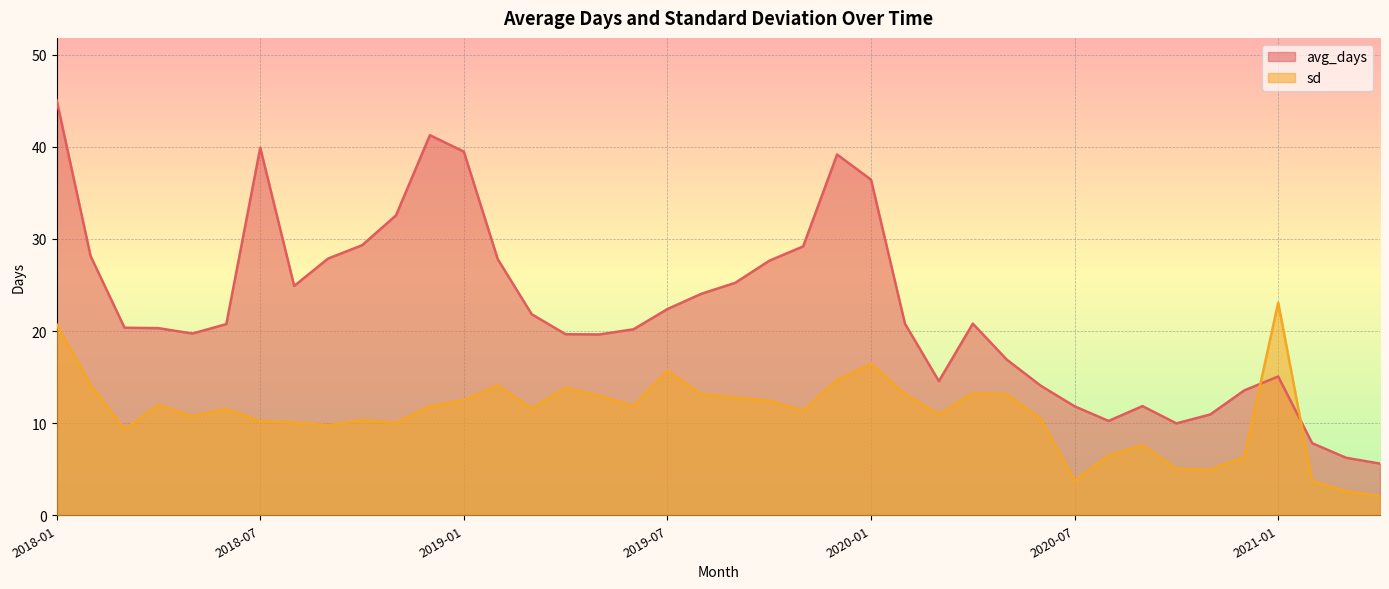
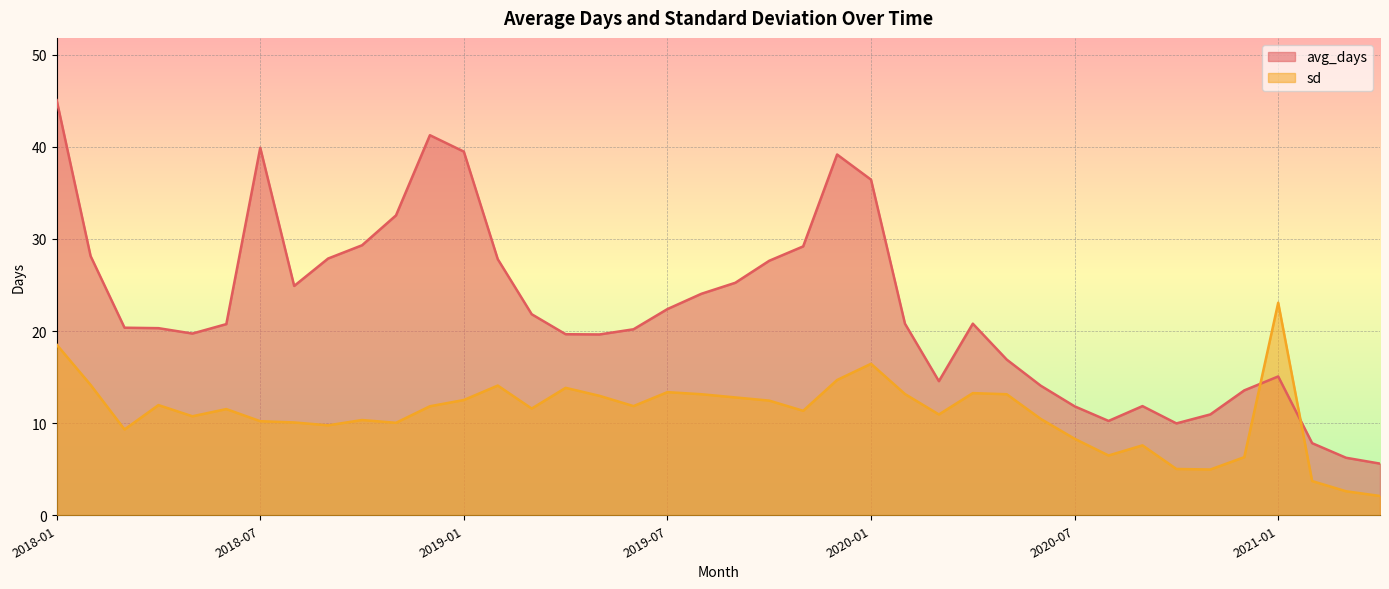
  {
    "avg_days": {
      "2018-01": 45,
      "2018-07": 40,
      "2019-01": 39,
      "2019-07": 22,
      "2020-01": 36,
      "2020-07": 12,
      "2021-01": 15
    },
    "sd": {
-     "2018-01": 21,
+     "2018-01": 19,
      "2018-07": 10,
      "2019-01": 13,
-     "2019-07": 16,
+     "2019-07": 13,
      "2020-01": 16,
-     "2020-07": 4,
+     "2020-07": 8,
      "2021-01": 23
    }
  }
